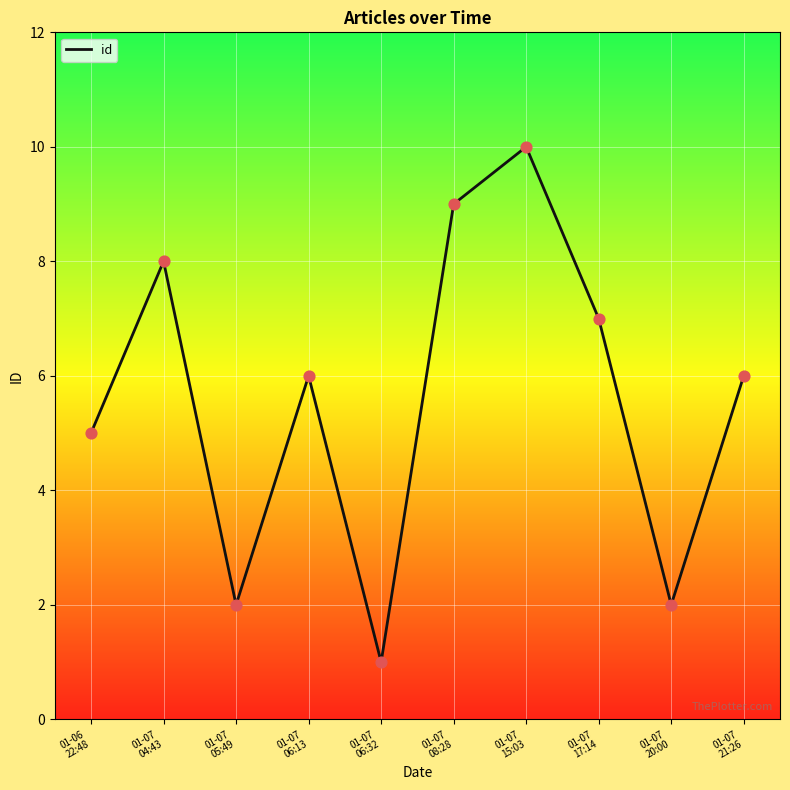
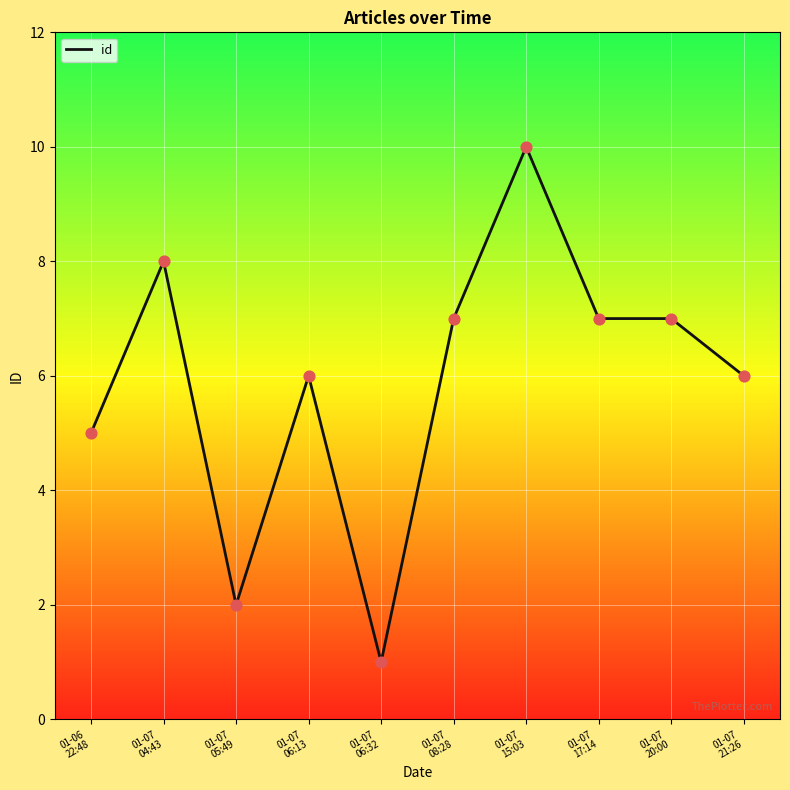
  {
    "01-06 22:48": 5,
    "01-07 04:43": 8,
    "01-07 05:49": 2,
    "01-07 06:13": 6,
    "01-07 06:32": 1,
-   "01-07 08:28": 9,
+   "01-07 08:28": 7,
    "01-07 15:03": 10,
    "01-07 17:14": 7,
-   "01-07 20:00": 2,
+   "01-07 20:00": 7,
    "01-07 21:26": 6
  }
